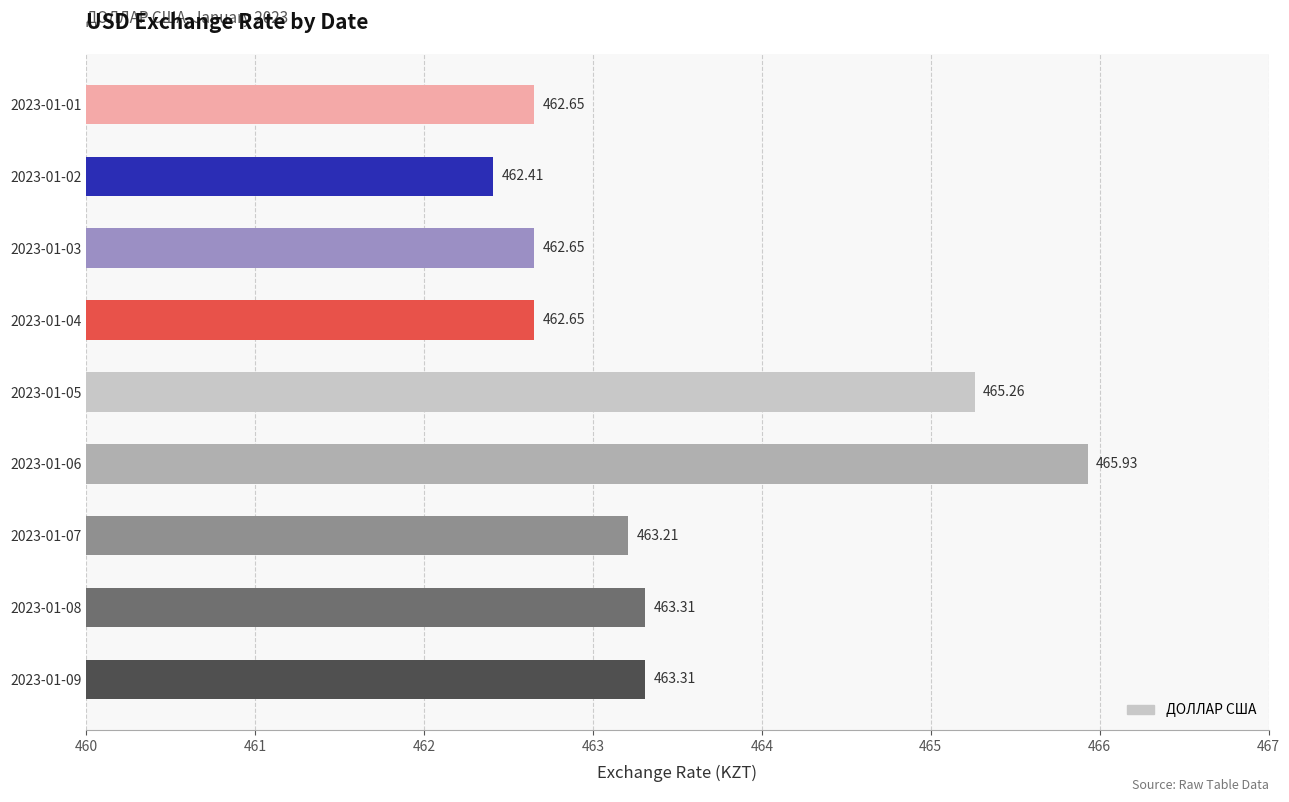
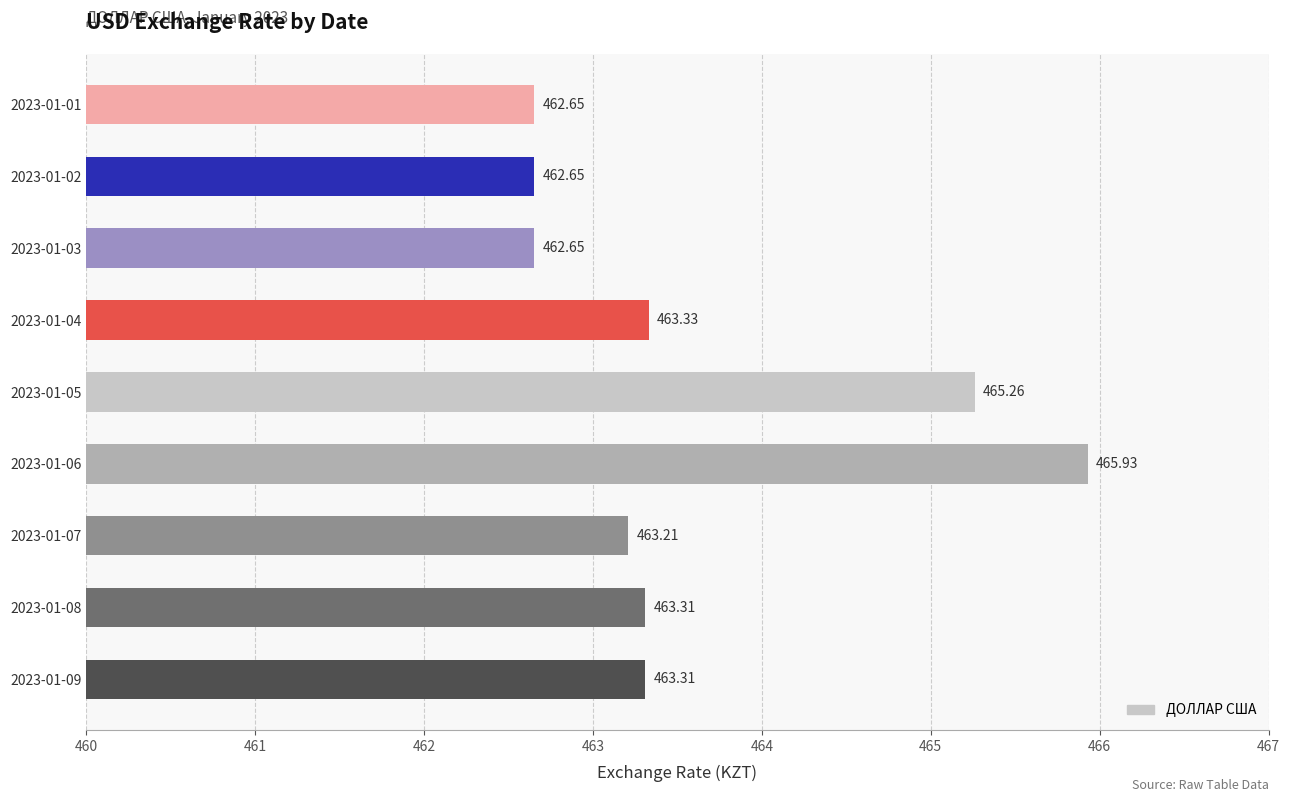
  {
    "2023-01-01": 462.65,
-   "2023-01-02": 462.41,
+   "2023-01-02": 462.65,
    "2023-01-03": 462.65,
-   "2023-01-04": 462.65,
+   "2023-01-04": 463.33,
    "2023-01-05": 465.26,
    "2023-01-06": 465.93,
    "2023-01-07": 463.21,
    "2023-01-08": 463.31,
    "2023-01-09": 463.31
  }
